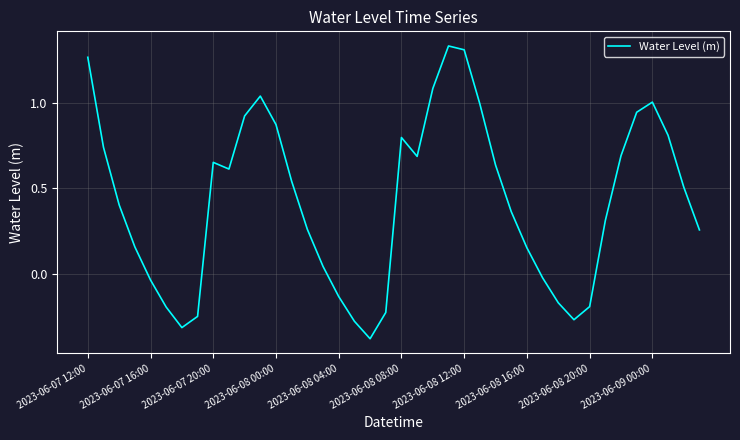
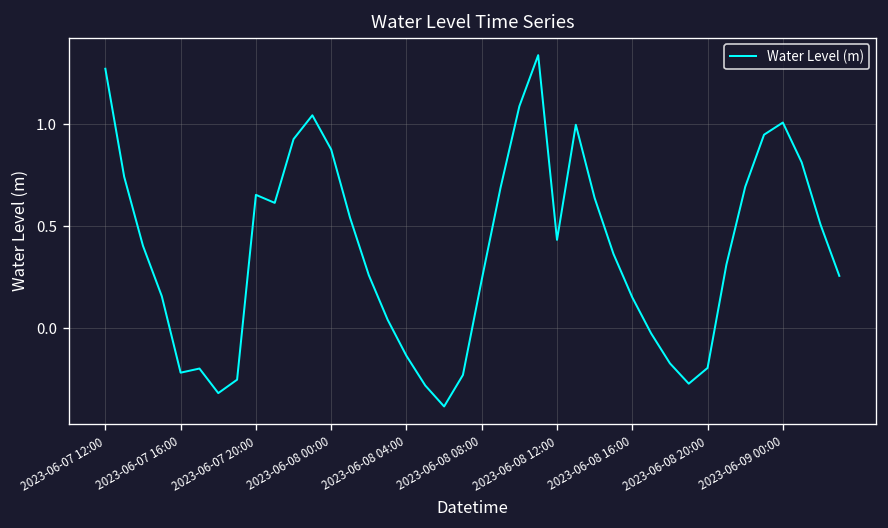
  {
    "2023-06-07 12:00": 1.27,
-   "2023-06-07 16:00": -0.04,
+   "2023-06-07 16:00": -0.22,
    "2023-06-07 20:00": 0.65,
    "2023-06-08 00:00": 0.88,
    "2023-06-08 04:00": -0.14,
-   "2023-06-08 08:00": 0.80,
-   "2023-06-08 12:00": 1.31,
+   "2023-06-08 08:00": 0.24,
+   "2023-06-08 12:00": 0.43,
    "2023-06-08 16:00": 0.15,
    "2023-06-08 20:00": -0.19,
    "2023-06-09 00:00": 1.01
  }
